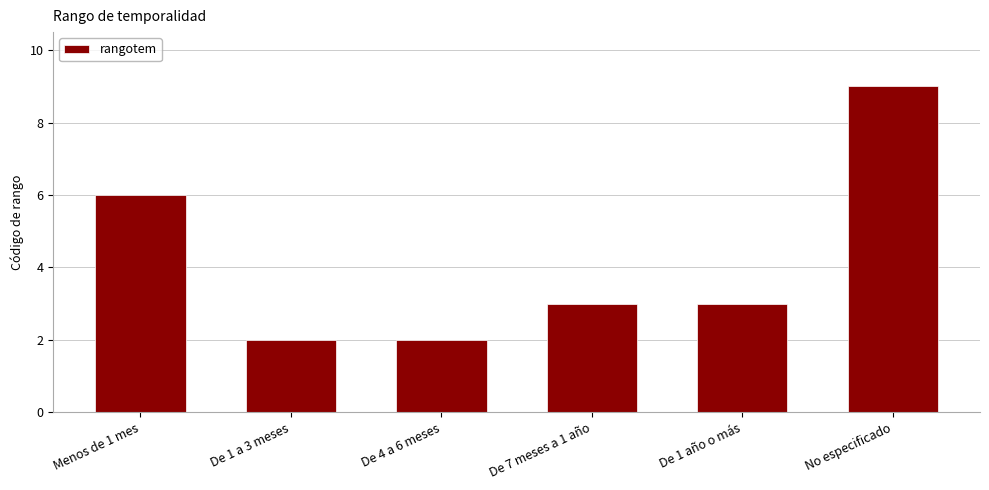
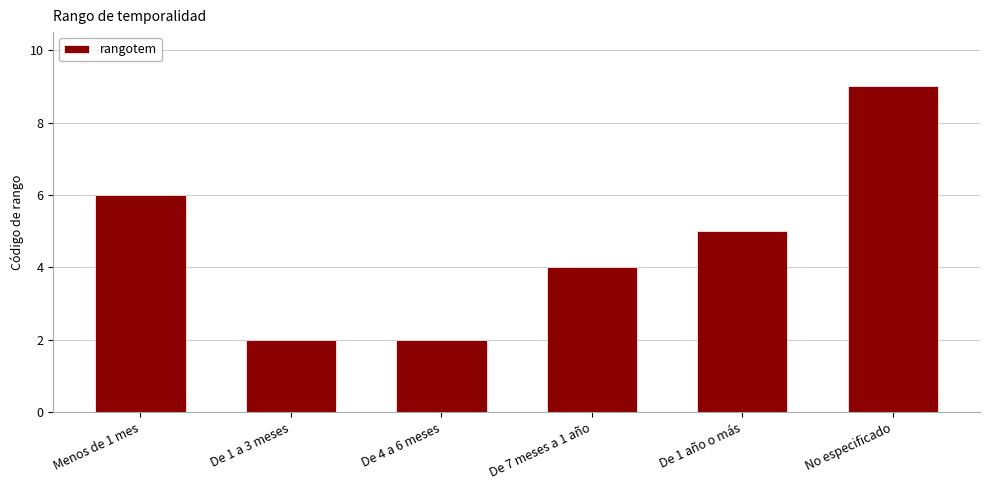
  {
    "Menos de 1 mes": 6,
    "De 1 a 3 meses": 2,
    "De 4 a 6 meses": 2,
-   "De 7 meses a 1 año": 3,
-   "De 1 año o más": 3,
+   "De 7 meses a 1 año": 4,
+   "De 1 año o más": 5,
    "No especificado": 9
  }
